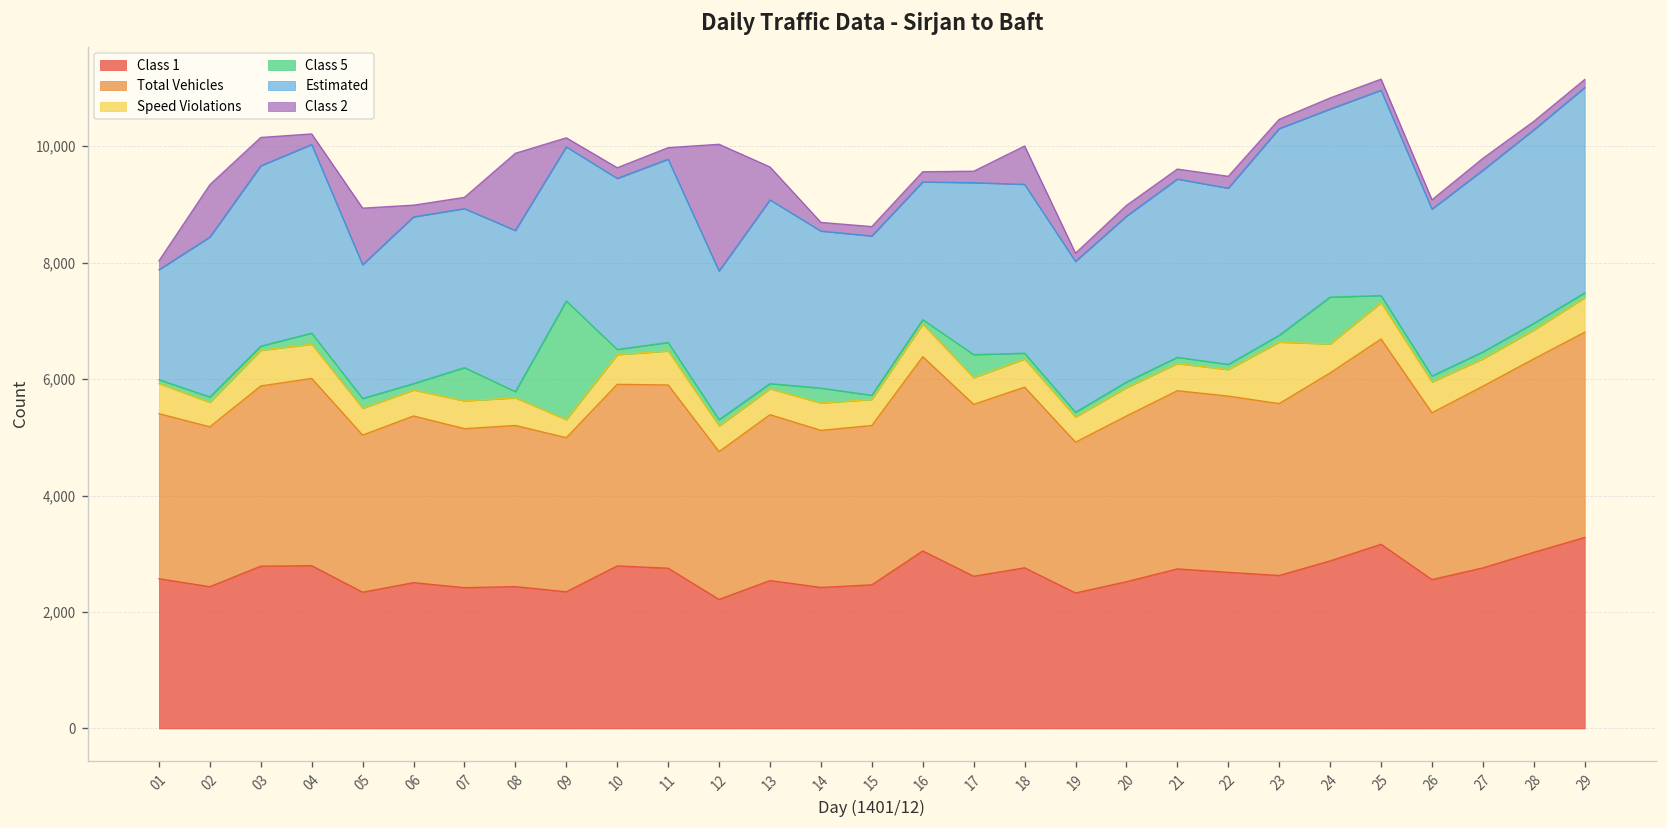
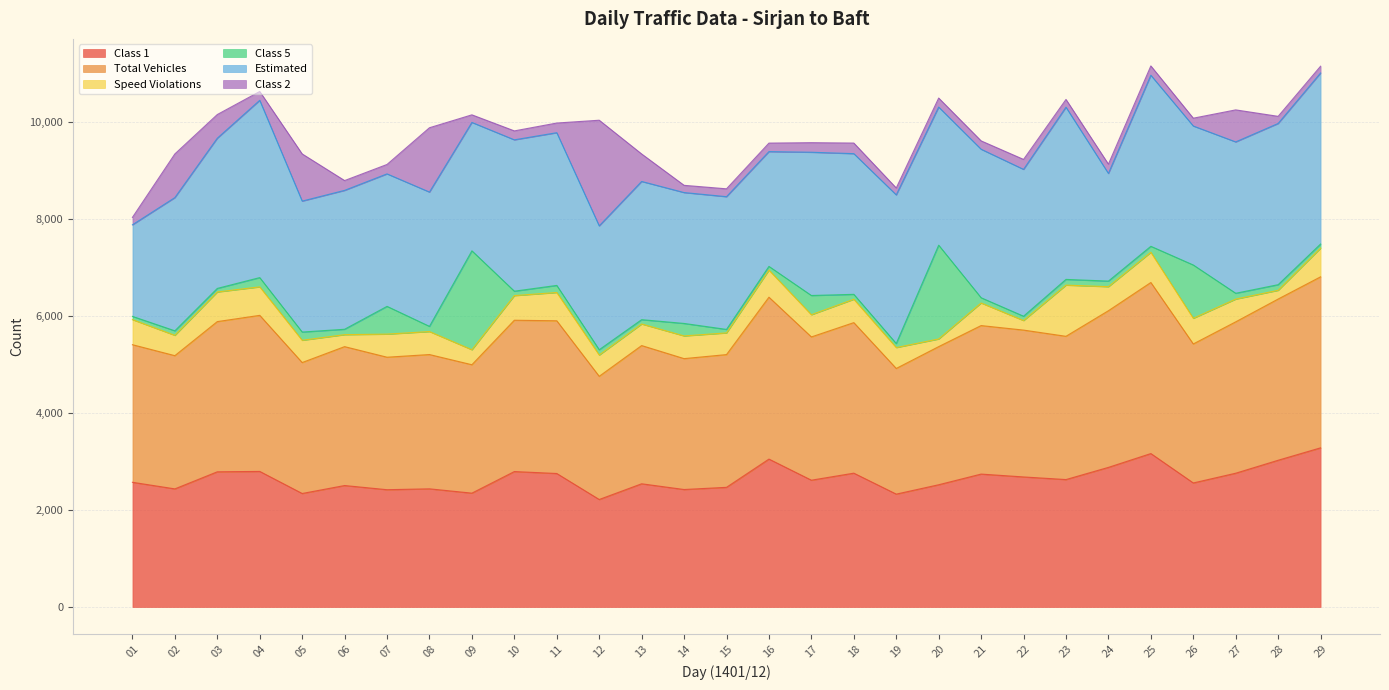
  {
    "Speed Violations": {
      "01": "500",
      "02": "400",
      "03": "600",
      "04": "600",
      "05": "500",
-     "06": "400",
+     "06": "200",
      "07": "500",
      "08": "500",
      "09": "300",
      "10": "500",
      "11": "600",
      "12": "400",
      "13": "400",
      "14": "500",
      "15": "400",
      "16": "600",
      "17": "500",
      "18": "500",
      "19": "400",
-     "20": "500",
+     "20": "200",
      "21": "500",
-     "22": "500",
+     "22": "200",
      "23": "1,100",
      "24": "500",
      "25": "600",
      "26": "500",
      "27": "500",
-     "28": "500",
+     "28": "200",
      "29": "600"
    },
    "Class 5": {
      "01": "100",
      "02": "100",
      "03": "100",
      "04": "200",
      "05": "200",
      "06": "100",
      "07": "600",
      "08": "100",
      "09": "2,000",
      "10": "100",
      "11": "100",
      "12": "100",
      "13": "100",
      "14": "300",
      "15": "100",
      "16": "100",
      "17": "400",
      "18": "100",
      "19": "100",
-     "20": "100",
+     "20": "1,900",
      "21": "100",
      "22": "100",
      "23": "100",
-     "24": "800",
+     "24": "100",
      "25": "100",
-     "26": "100",
+     "26": "1,100",
      "27": "100",
      "28": "100",
      "29": "100"
    },
    "Estimated": {
      "01": "1,900",
      "02": "2,700",
      "03": "3,100",
-     "04": "3,200",
-     "05": "2,300",
+     "04": "3,700",
+     "05": "2,700",
      "06": "2,900",
      "07": "2,700",
      "08": "2,800",
      "09": "2,600",
-     "10": "2,900",
+     "10": "3,100",
      "11": "3,100",
      "12": "2,600",
-     "13": "3,200",
+     "13": "2,800",
      "14": "2,700",
      "15": "2,700",
      "16": "2,400",
      "17": "3,000",
      "18": "2,900",
-     "19": "2,600",
+     "19": "3,100",
      "20": "2,800",
      "21": "3,100",
      "22": "3,000",
      "23": "3,500",
-     "24": "3,200",
+     "24": "2,200",
      "25": "3,500",
      "26": "2,900",
      "27": "3,100",
      "28": "3,300",
      "29": "3,500"
    },
    "Class 2": {
      "01": "200",
      "02": "900",
      "03": "500",
      "05": "1,000",
      "06": "200",
      "07": "200",
      "08": "1,300",
      "09": "200",
      "10": "200",
      "11": "200",
      "12": "2,200",
      "13": "600",
      "14": "100",
      "15": "200",
      "16": "200",
      "17": "200",
-     "18": "700",
+     "18": "200",
      "19": "100",
      "20": "200",
      "21": "200",
      "22": "200",
      "23": "200",
      "24": "200",
      "25": "200",
      "26": "200",
-     "27": "200",
+     "27": "700",
      "28": "100",
      "29": "100"
    }
  }
